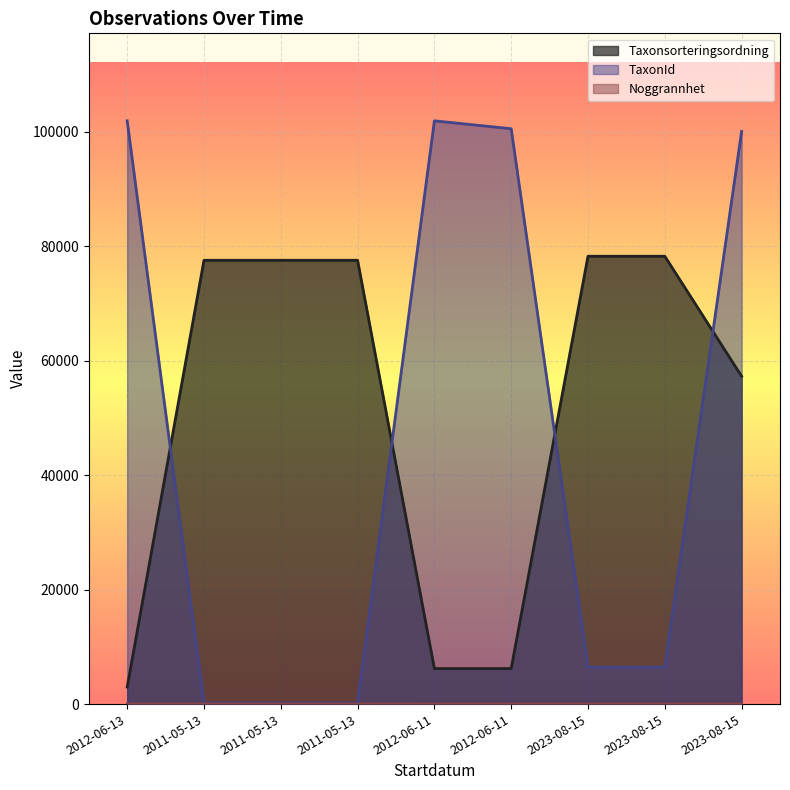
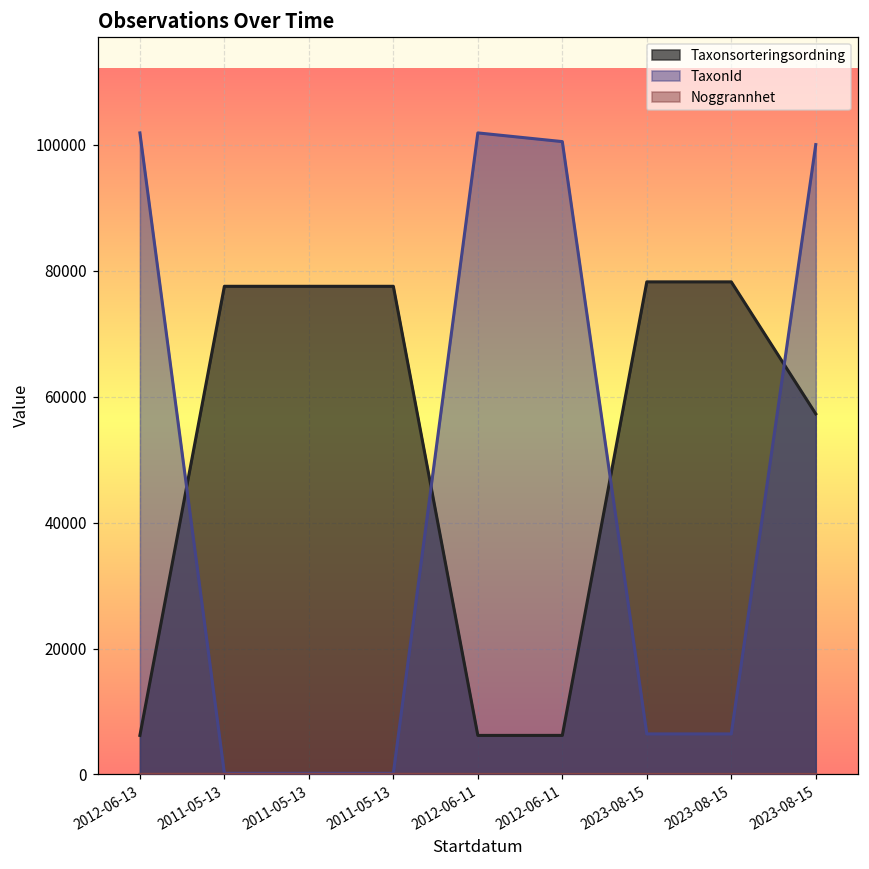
  {
    "Taxonsorteringsordning": {
-     "2012-06-13": 3000
+     "2012-06-13": 6000
    },
    "TaxonId": {
      "2012-06-13": 102000
    },
    "Noggrannhet": {
      "2012-06-13": 0
    }
  }
